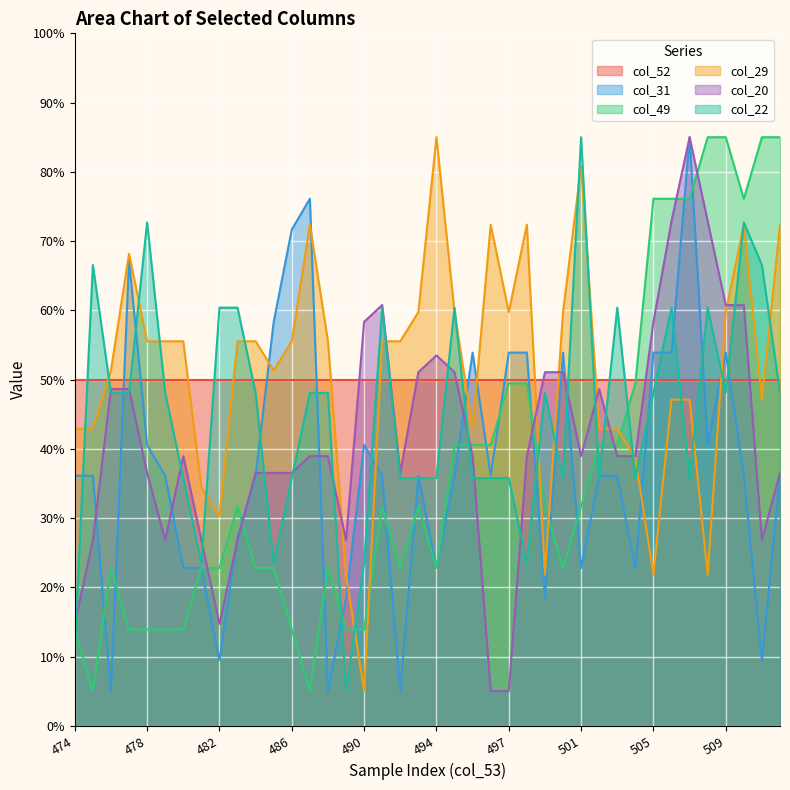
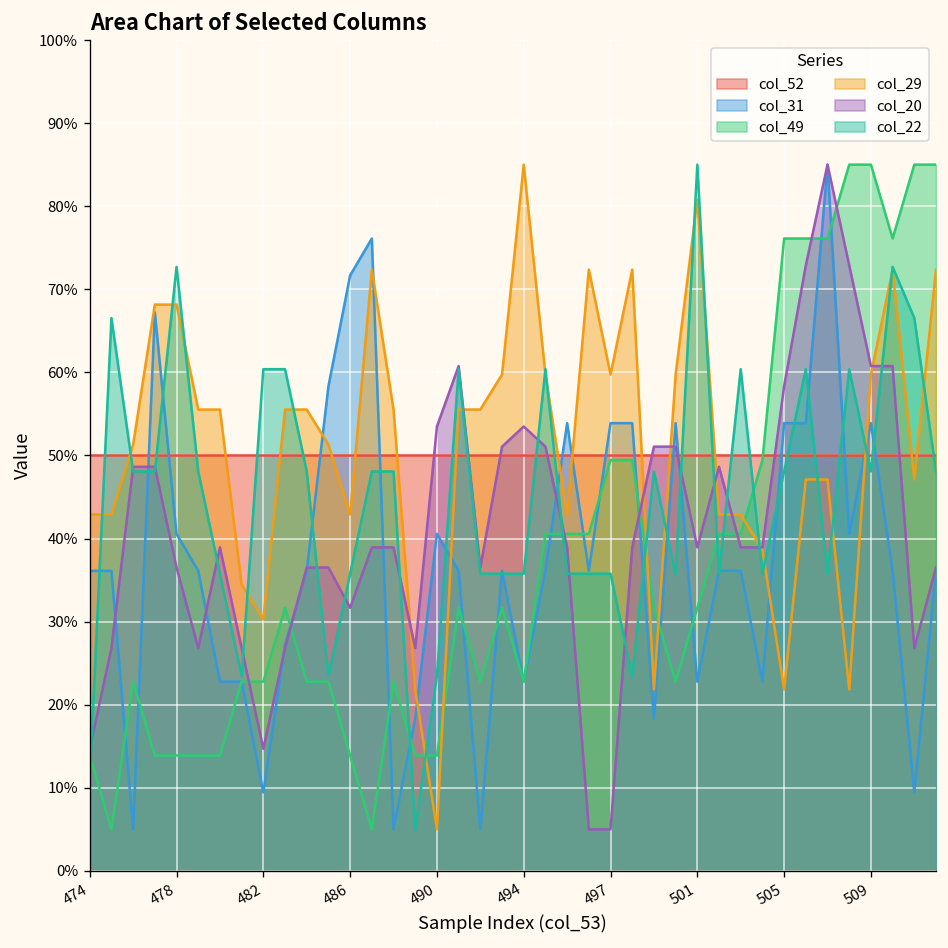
  {
    "col_52": {
      "474": "50%",
      "478": "50%",
      "482": "50%",
      "486": "50%",
      "490": "50%",
      "494": "50%",
      "497": "50%",
      "501": "50%",
      "505": "50%",
      "509": "50%"
    },
    "col_29": {
      "474": "43%",
-     "478": "56%",
+     "478": "68%",
      "482": "30%",
-     "486": "56%",
+     "486": "43%",
      "490": "5%",
      "494": "85%",
      "497": "60%",
      "501": "81%",
      "505": "22%",
      "509": "60%"
    },
    "col_20": {
      "474": "15%",
      "478": "37%",
      "482": "15%",
-     "486": "37%",
-     "490": "58%",
+     "486": "32%",
+     "490": "53%",
      "494": "53%",
      "497": "5%",
      "501": "39%",
      "505": "58%",
      "509": "61%"
    }
  }
